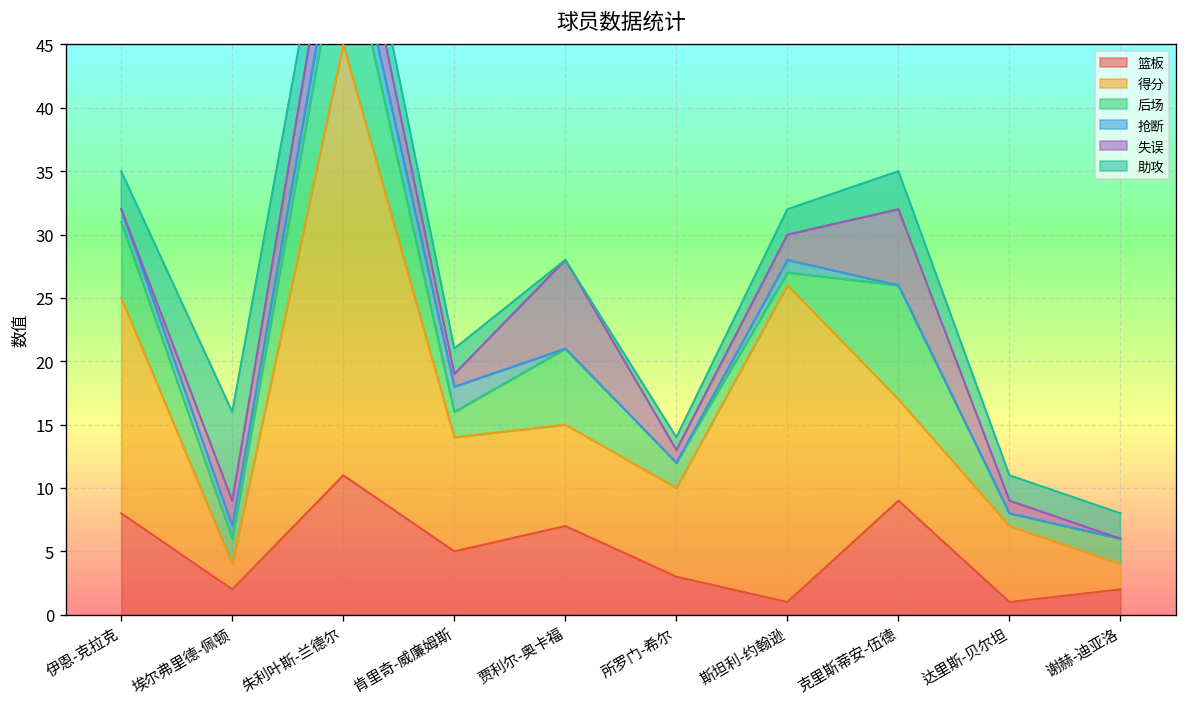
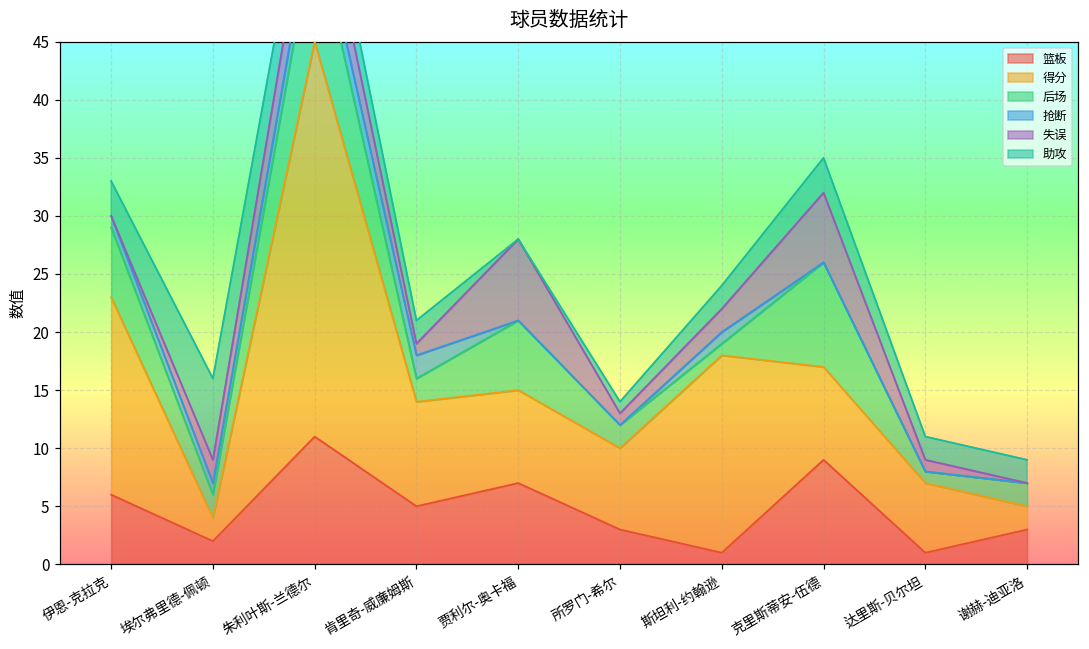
  {
    "篮板": {
-     "伊恩-克拉克": 8,
+     "伊恩-克拉克": 6,
      "埃尔弗里德-佩顿": 2,
      "朱利叶斯-兰德尔": 11,
      "肯里奇-威廉姆斯": 5,
      "贾利尔-奥卡福": 7,
      "所罗门-希尔": 3,
      "斯坦利-约翰逊": 1,
      "克里斯蒂安-伍德": 9,
      "达里斯-贝尔坦": 1,
-     "谢赫-迪亚洛": 2
+     "谢赫-迪亚洛": 3
    },
    "得分": {
      "伊恩-克拉克": 17,
      "埃尔弗里德-佩顿": 2,
      "朱利叶斯-兰德尔": 34,
      "肯里奇-威廉姆斯": 9,
      "贾利尔-奥卡福": 8,
      "所罗门-希尔": 7,
-     "斯坦利-约翰逊": 25,
+     "斯坦利-约翰逊": 17,
      "克里斯蒂安-伍德": 8,
      "达里斯-贝尔坦": 6,
      "谢赫-迪亚洛": 2
    },
    "抢断": {
      "埃尔弗里德-佩顿": 1,
      "肯里奇-威廉姆斯": 2,
      "斯坦利-约翰逊": 1
    },
    "失误": {
      "埃尔弗里德-佩顿": 2,
      "肯里奇-威廉姆斯": 1,
      "所罗门-希尔": 1,
      "斯坦利-约翰逊": 2,
      "克里斯蒂安-伍德": 6,
      "达里斯-贝尔坦": 1
    }
  }
